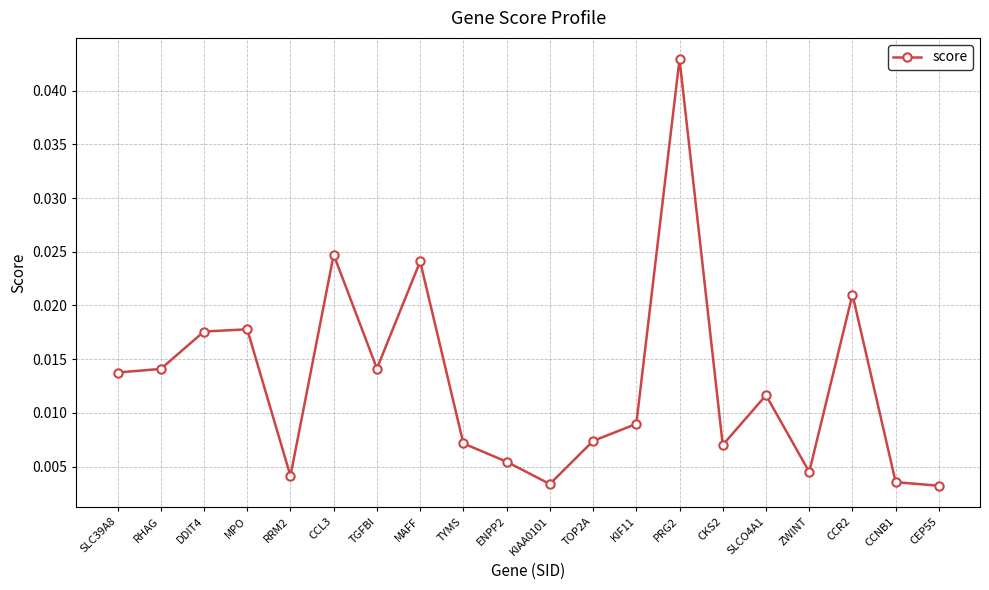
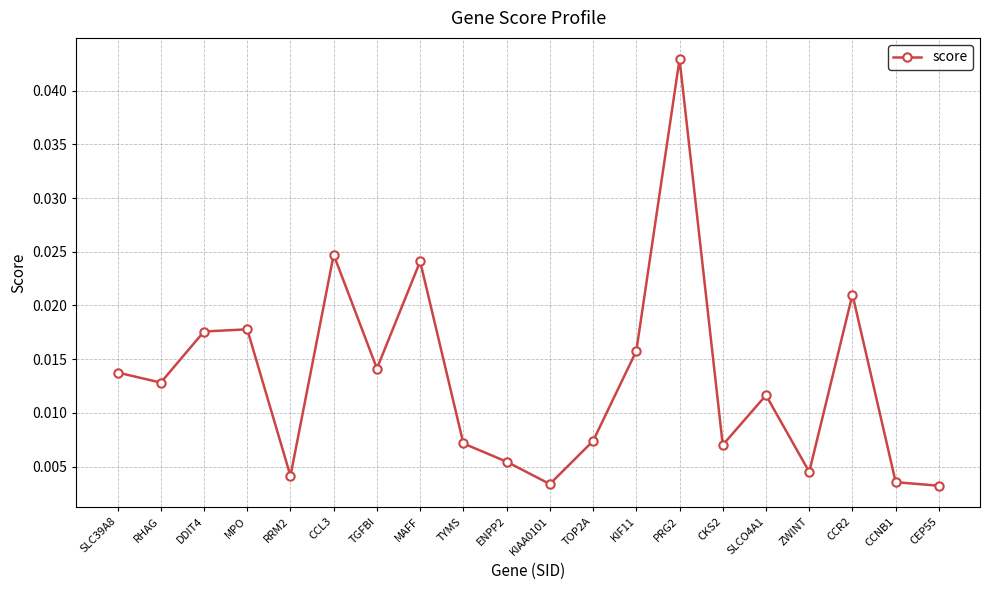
  {
    "SLC39A8": 0.0138,
-   "RHAG": 0.0141,
+   "RHAG": 0.0128,
    "DDIT4": 0.0176,
    "MPO": 0.0178,
    "RRM2": 0.0041,
    "CCL3": 0.0247,
    "TGFBI": 0.0141,
    "MAFF": 0.0241,
    "TYMS": 0.0072,
    "ENPP2": 0.0055,
    "KIAA0101": 0.0034,
    "TOP2A": 0.0074,
-   "KIF11": 0.0090,
+   "KIF11": 0.0158,
    "PRG2": 0.0429,
    "CKS2": 0.0070,
    "SLCO4A1": 0.0116,
    "ZWINT": 0.0045,
    "CCR2": 0.0210,
    "CCNB1": 0.0035,
    "CEP55": 0.0032
  }
